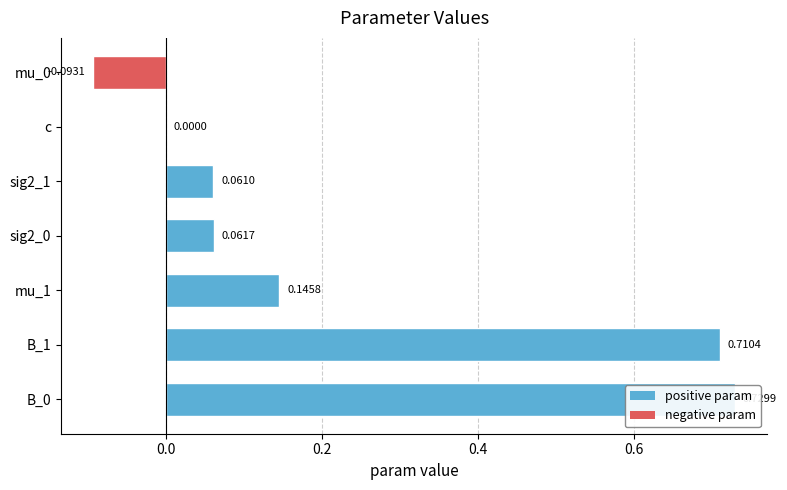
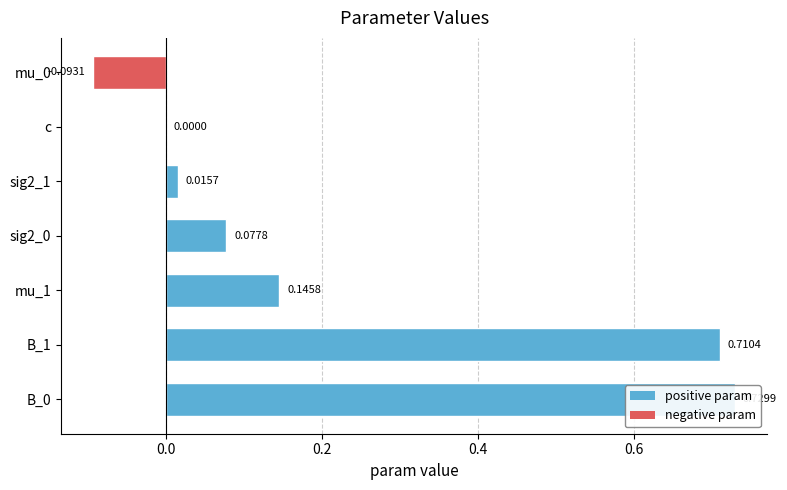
  {
    "mu_0": -0.0931,
    "c": 0.0000,
-   "sig2_1": 0.0610,
-   "sig2_0": 0.0617,
+   "sig2_1": 0.0157,
+   "sig2_0": 0.0778,
    "mu_1": 0.1458,
    "B_1": 0.7104
  }
